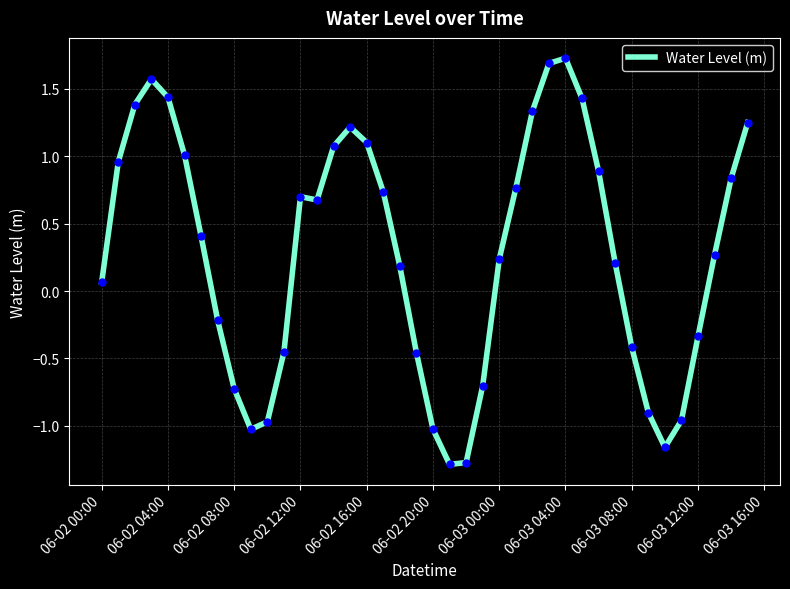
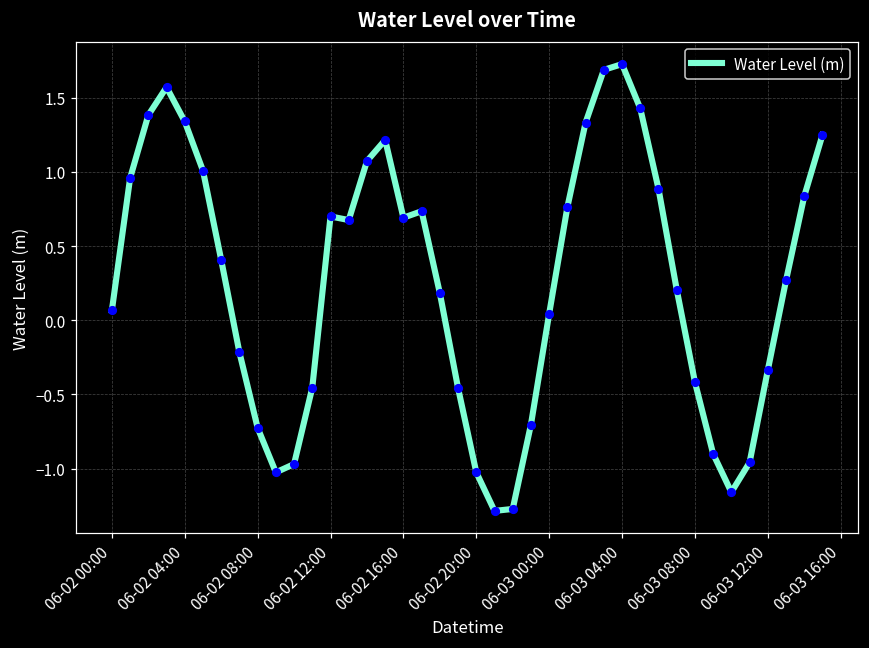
  {
    "06-02 00:00": 0.07,
-   "06-02 04:00": 1.44,
+   "06-02 04:00": 1.34,
    "06-02 08:00": -0.73,
    "06-02 12:00": 0.70,
-   "06-02 16:00": 1.10,
+   "06-02 16:00": 0.69,
    "06-02 20:00": -1.02,
-   "06-03 00:00": 0.24,
+   "06-03 00:00": 0.04,
    "06-03 04:00": 1.73,
    "06-03 08:00": -0.42,
    "06-03 12:00": -0.34
  }
